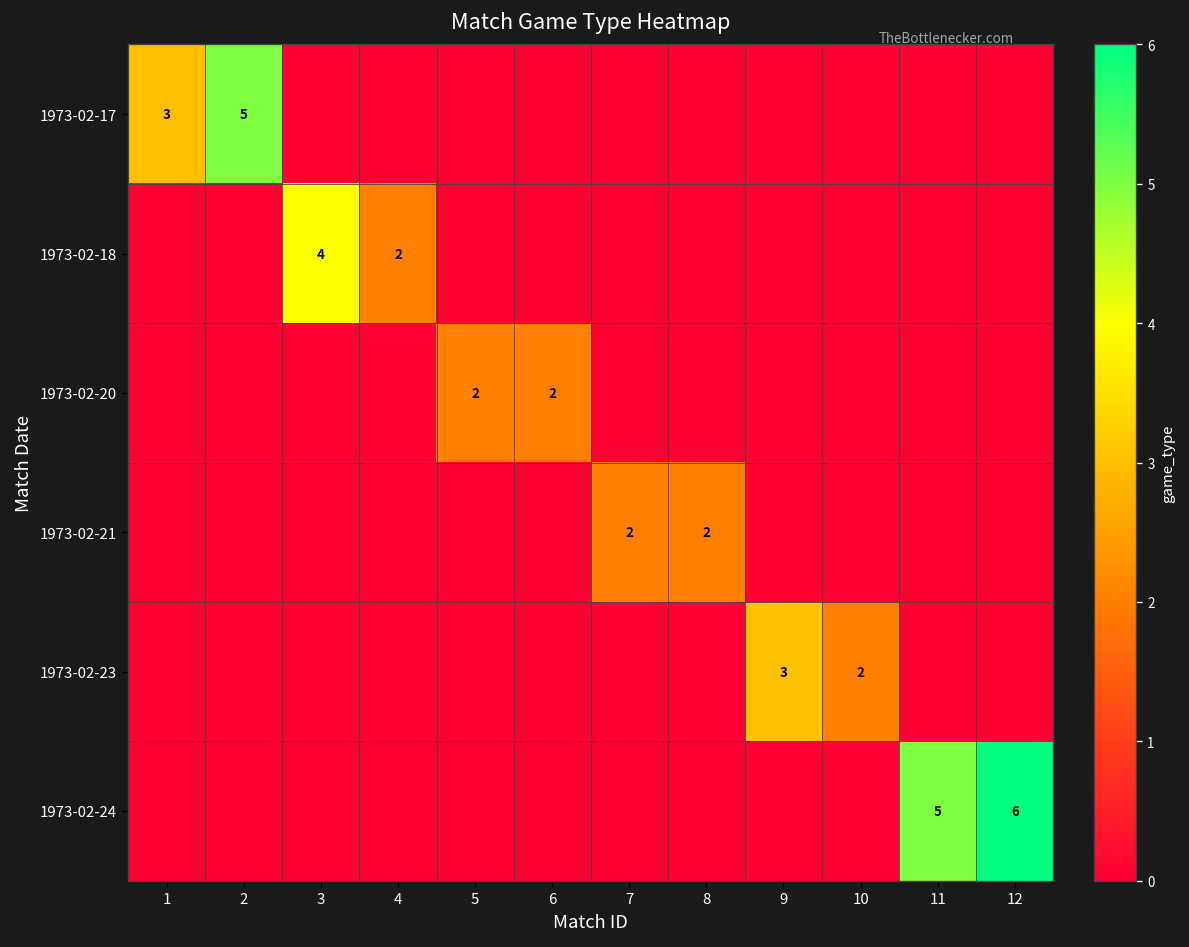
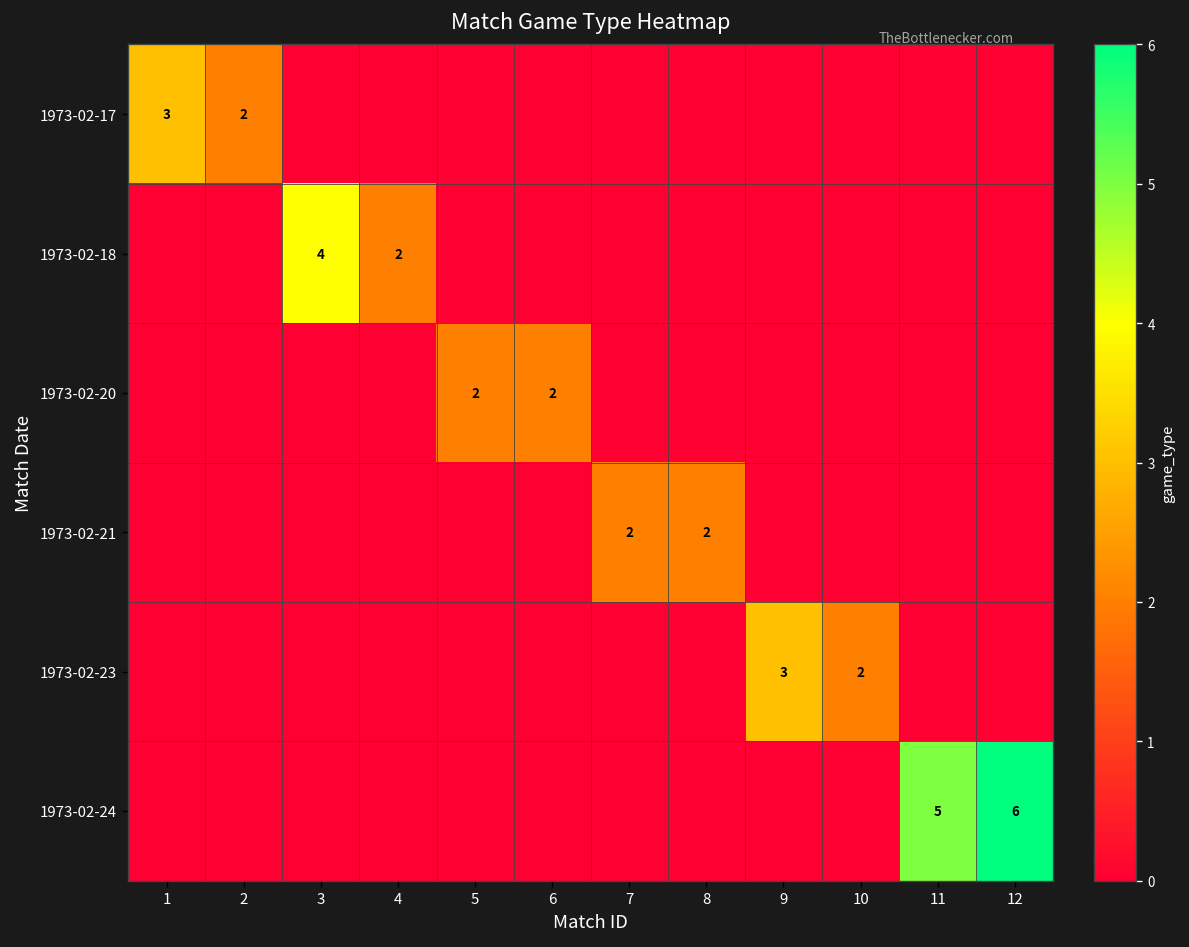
  {
    "1973-02-17": {
      "1": 3,
-     "2": 5
+     "2": 2
    },
    "1973-02-18": {
      "3": 4,
      "4": 2
    },
    "1973-02-20": {
      "5": 2,
      "6": 2
    },
    "1973-02-21": {
      "7": 2,
      "8": 2
    },
    "1973-02-23": {
      "9": 3,
      "10": 2
    },
    "1973-02-24": {
      "11": 5,
      "12": 6
    }
  }
